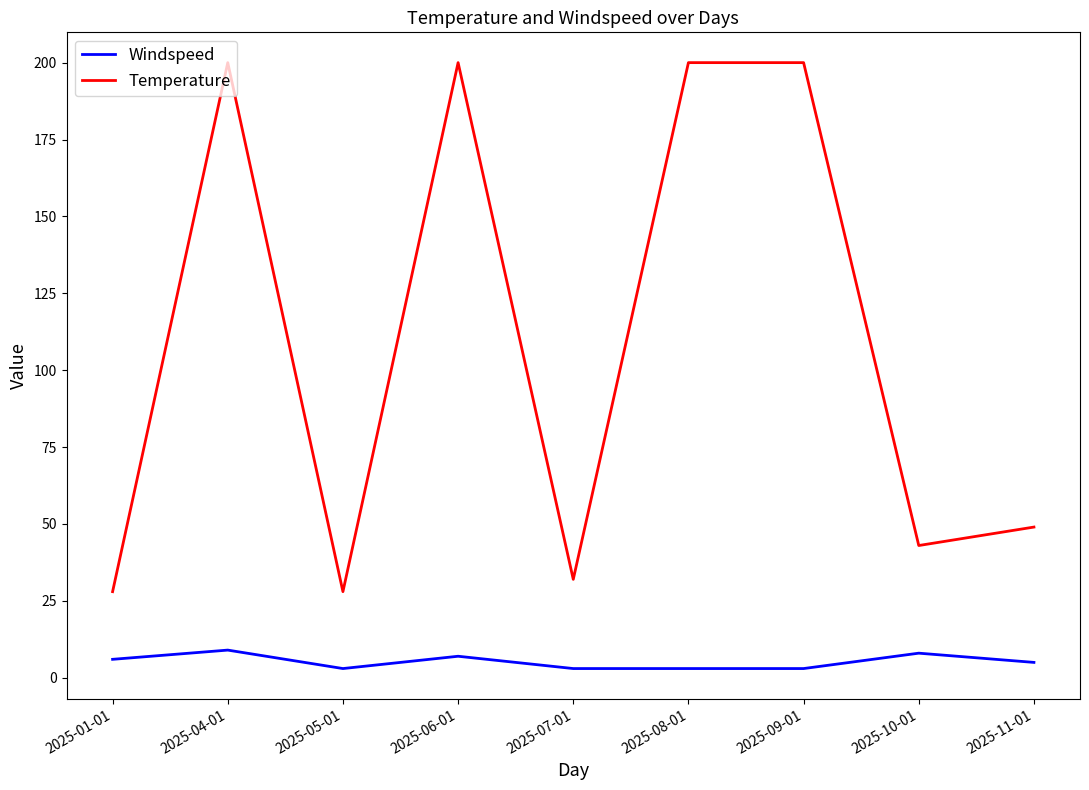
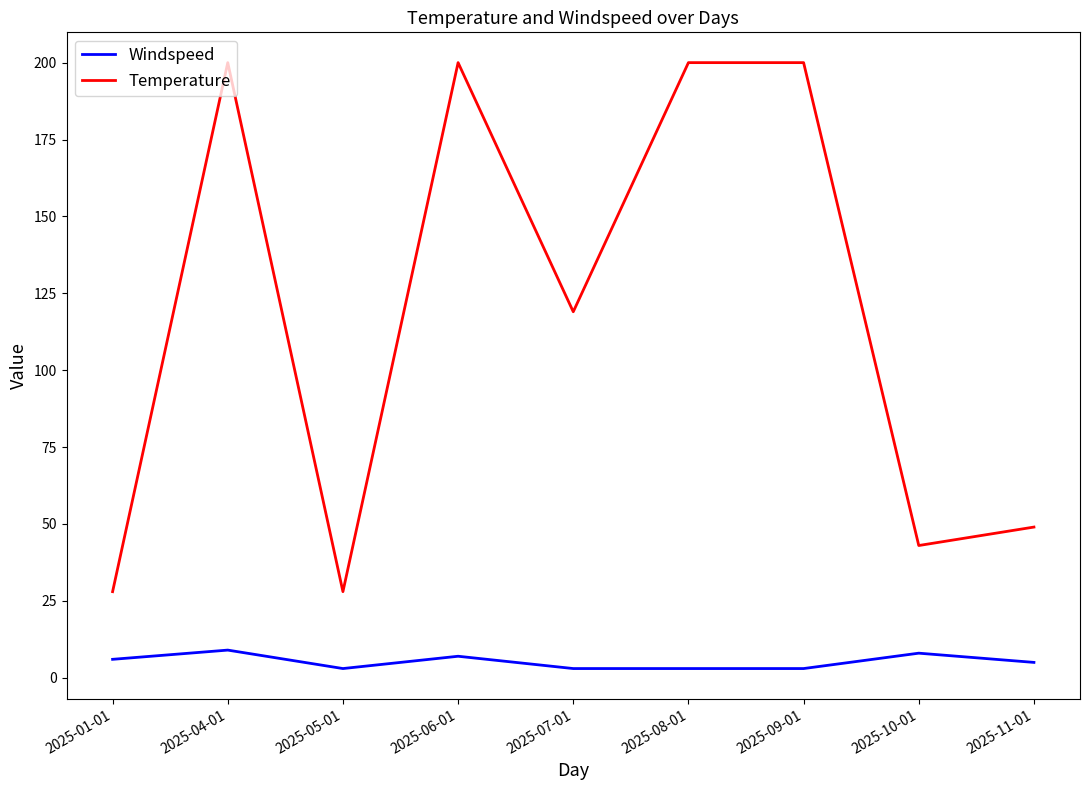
  {
    "Windspeed": {
      "2025-01-01": 6,
      "2025-04-01": 9,
      "2025-05-01": 3,
      "2025-06-01": 7,
      "2025-07-01": 3,
      "2025-08-01": 3,
      "2025-09-01": 3,
      "2025-10-01": 8,
      "2025-11-01": 5
    },
    "Temperature": {
      "2025-01-01": 28,
      "2025-05-01": 28,
      "2025-06-01": 200,
-     "2025-07-01": 32,
+     "2025-07-01": 119,
      "2025-08-01": 200,
      "2025-09-01": 200,
      "2025-10-01": 43,
      "2025-11-01": 49
    }
  }
